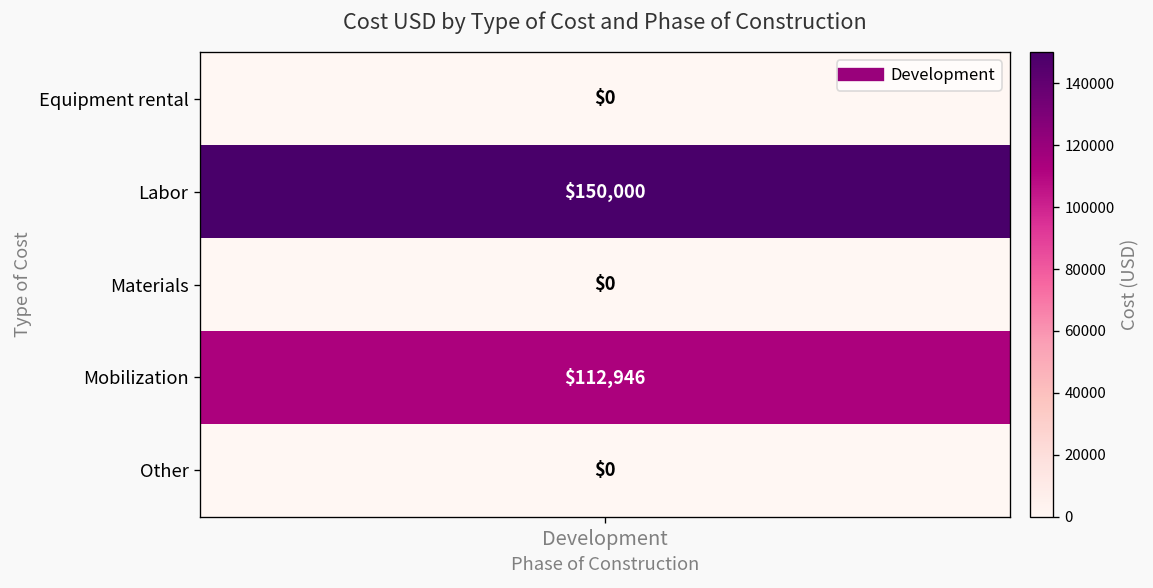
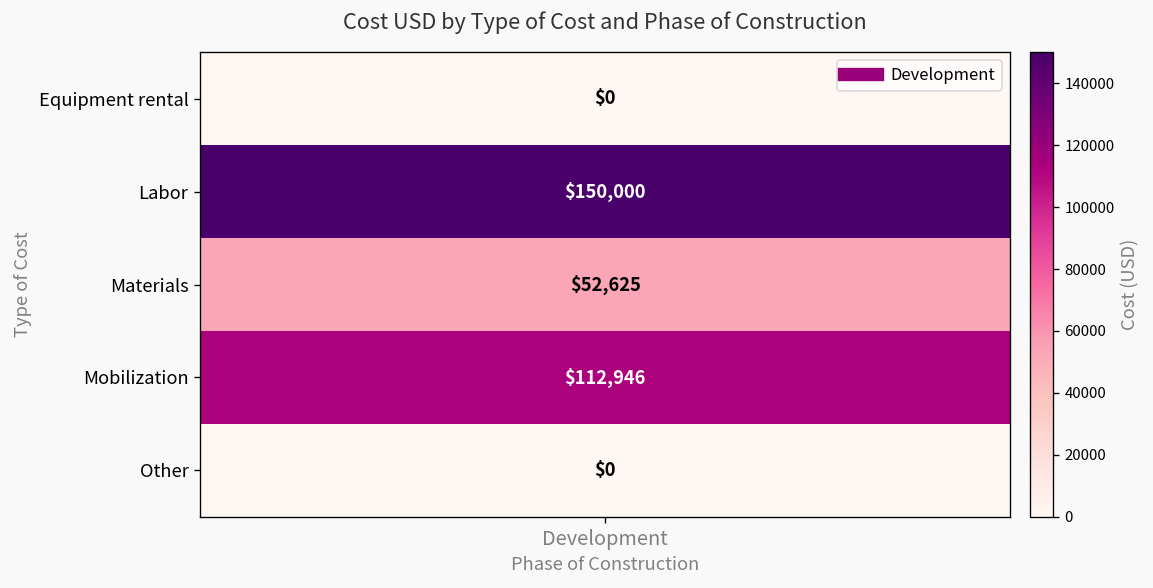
  {
    "Equipment rental": {
      "Development": "$0"
    },
    "Labor": {
      "Development": "$150,000"
    },
    "Materials": {
-     "Development": "$0"
+     "Development": "$52,625"
    },
    "Mobilization": {
      "Development": "$112,946"
    },
    "Other": {
      "Development": "$0"
    }
  }
